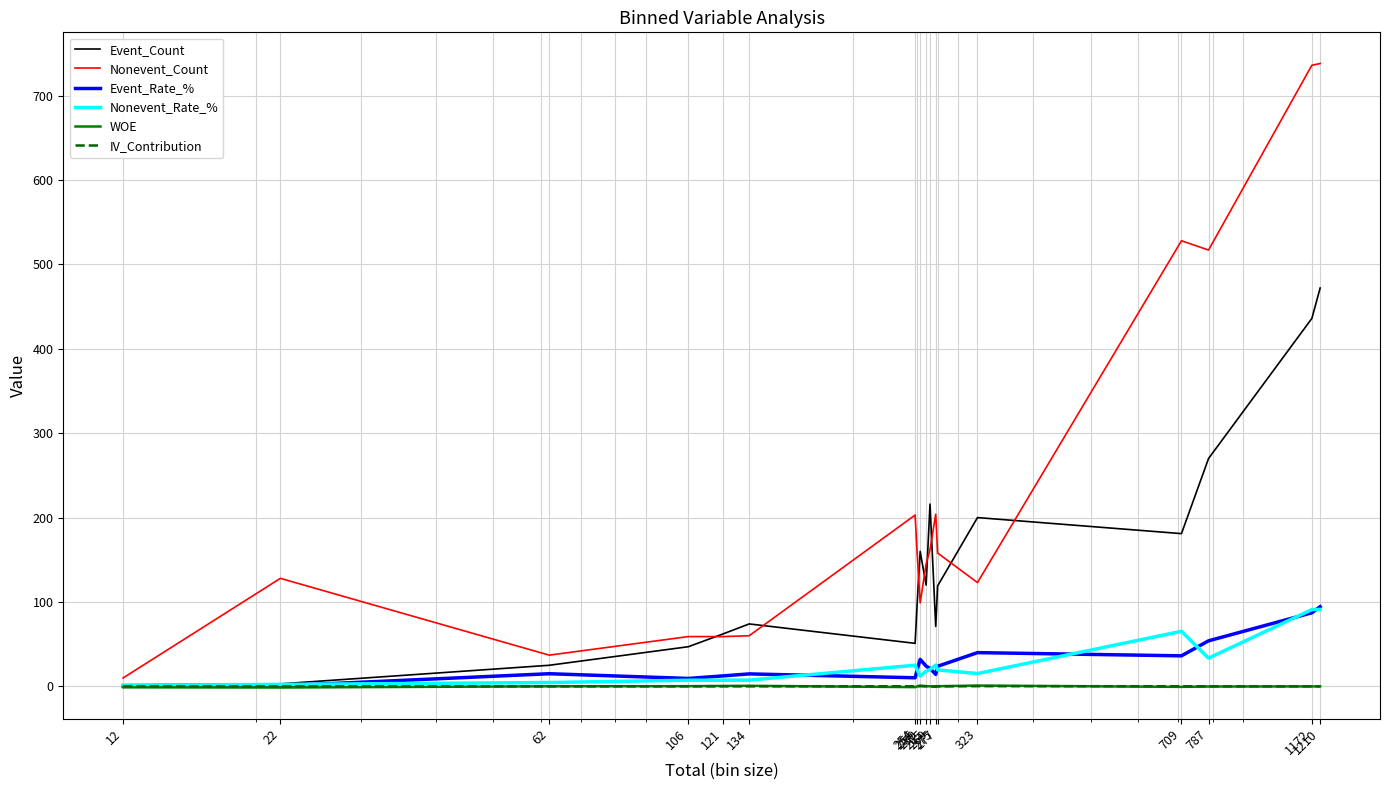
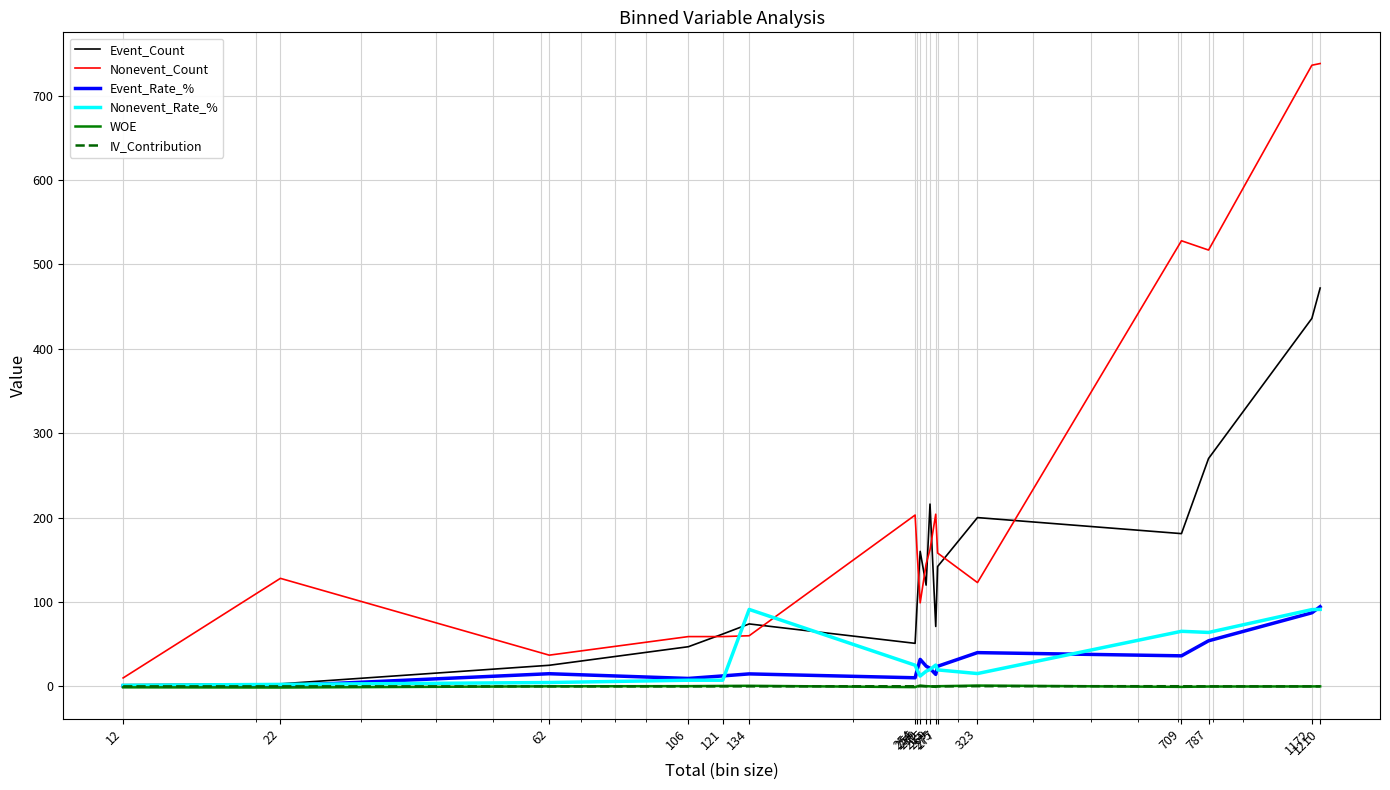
  {
    "Event_Count": {
      "62": 30,
      "106": 50,
      "134": 70,
      "254": 50,
      "256": 100,
      "259": 160,
      "265": 120,
      "269": 220,
      "275": 70,
-     "277": 120,
+     "277": 140,
      "323": 200,
      "709": 180,
      "787": 270,
      "1172": 440,
      "1210": 470
    },
    "Nonevent_Count": {
      "12": 10,
      "22": 130,
      "62": 40,
      "106": 60,
      "134": 60,
      "254": 200,
      "256": 160,
      "259": 100,
      "265": 150,
      "269": 160,
      "275": 200,
      "277": 160,
      "323": 120,
      "709": 530,
      "787": 520,
      "1172": 740,
      "1210": 740
    },
    "Event_Rate_%": {
      "62": 20,
      "121": 10,
      "134": 10,
      "254": 10,
      "259": 30,
      "265": 20,
      "275": 10,
      "323": 40,
      "709": 40,
      "787": 50,
      "1172": 90,
      "1210": 90
    },
    "Nonevent_Rate_%": {
      "62": 0,
      "121": 10,
-     "134": 10,
+     "134": 90,
      "254": 30,
      "259": 10,
      "265": 20,
      "277": 20,
      "323": 20,
      "709": 70,
-     "787": 30,
+     "787": 60,
      "1172": 90,
      "1210": 90
    }
  }
